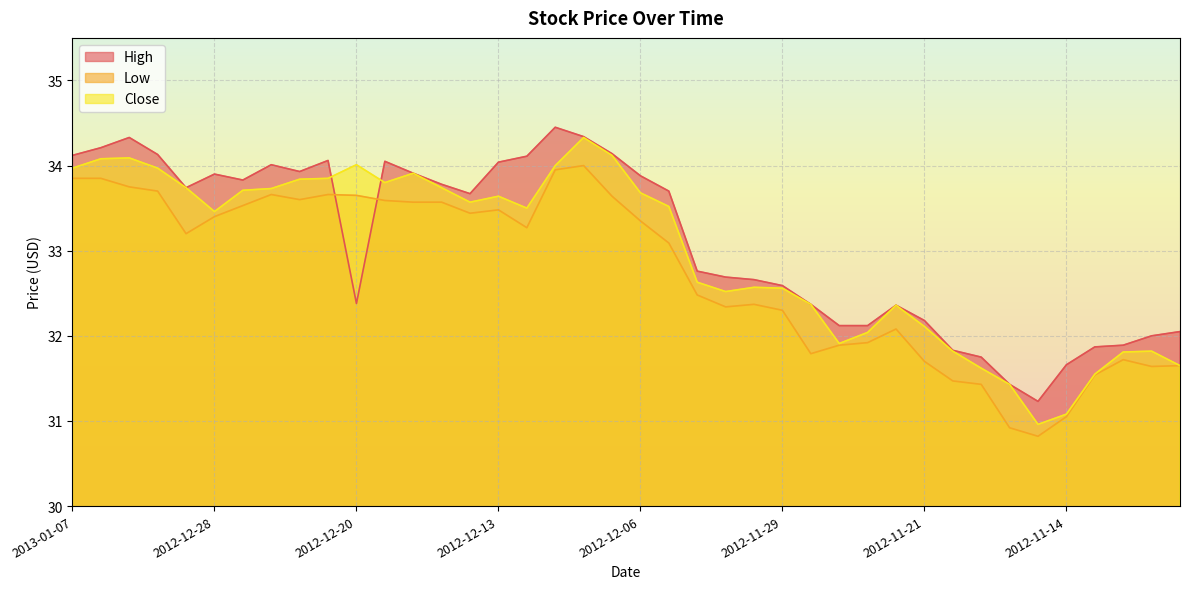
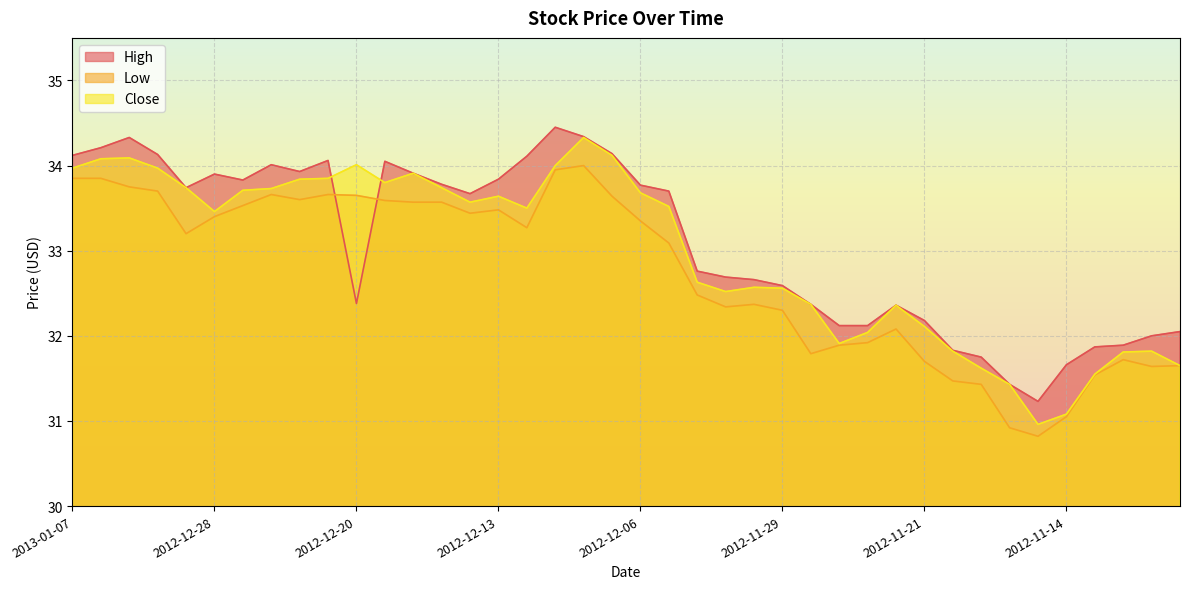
  {
    "High": {
      "2013-01-07": 34.1,
      "2012-12-28": 33.9,
      "2012-12-20": 32.4,
-     "2012-12-13": 34.0,
-     "2012-12-06": 33.9,
+     "2012-12-13": 33.8,
+     "2012-12-06": 33.8,
      "2012-11-29": 32.6,
      "2012-11-21": 32.2,
      "2012-11-14": 31.7
    }
  }
